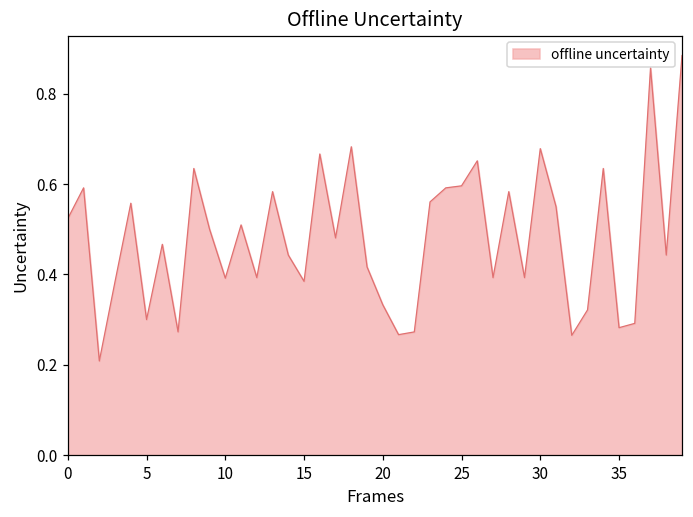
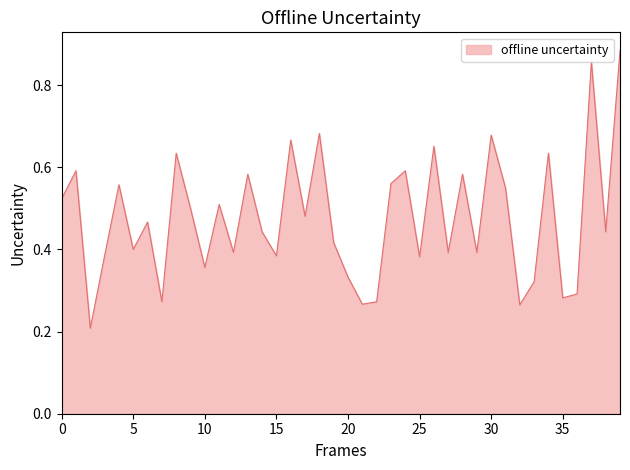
  {
    "0": 0.52,
-   "5": 0.3,
-   "10": 0.39,
+   "5": 0.4,
+   "10": 0.36,
    "15": 0.38,
    "20": 0.33,
-   "25": 0.60,
+   "25": 0.38,
    "30": 0.68,
    "35": 0.28
  }
